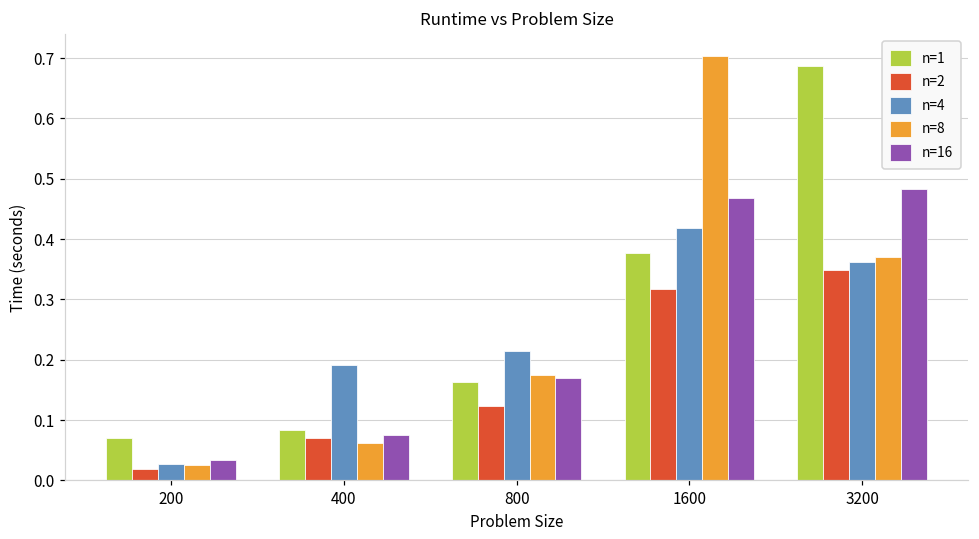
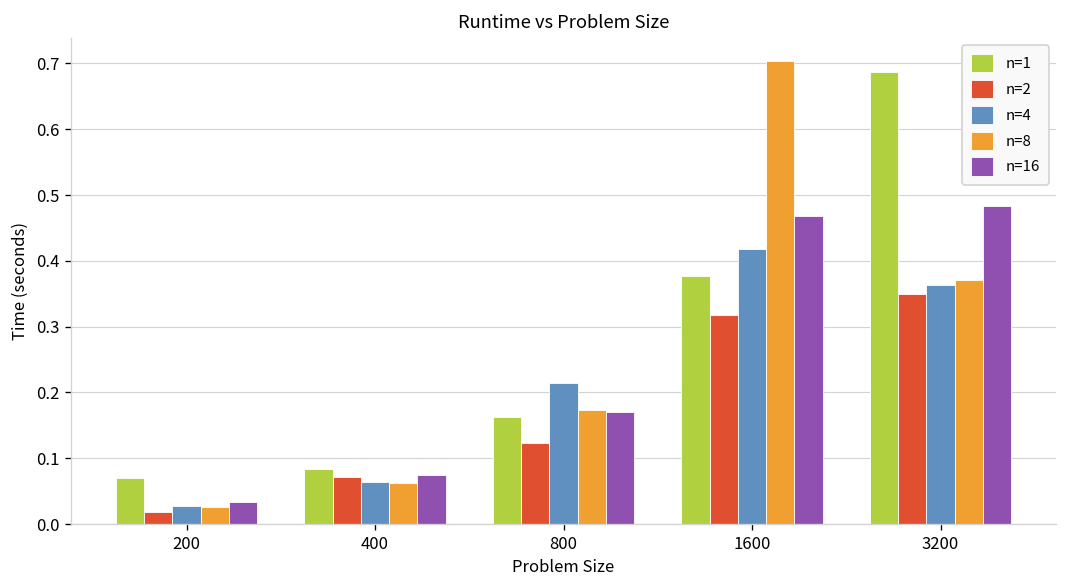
  {
    "n=1": {
      "200": 0.07,
      "400": 0.08,
      "800": 0.16,
      "1600": 0.38,
      "3200": 0.69
    },
    "n=2": {
      "200": 0.02,
      "400": 0.07,
      "800": 0.12,
      "1600": 0.32,
      "3200": 0.35
    },
    "n=4": {
      "200": 0.03,
-     "400": 0.19,
+     "400": 0.06,
      "800": 0.21,
      "1600": 0.42,
      "3200": 0.36
    },
    "n=8": {
      "200": 0.03,
      "400": 0.06,
      "800": 0.17,
      "1600": 0.70,
      "3200": 0.37
    },
    "n=16": {
      "200": 0.03,
      "400": 0.07,
      "800": 0.17,
      "1600": 0.47,
      "3200": 0.48
    }
  }
